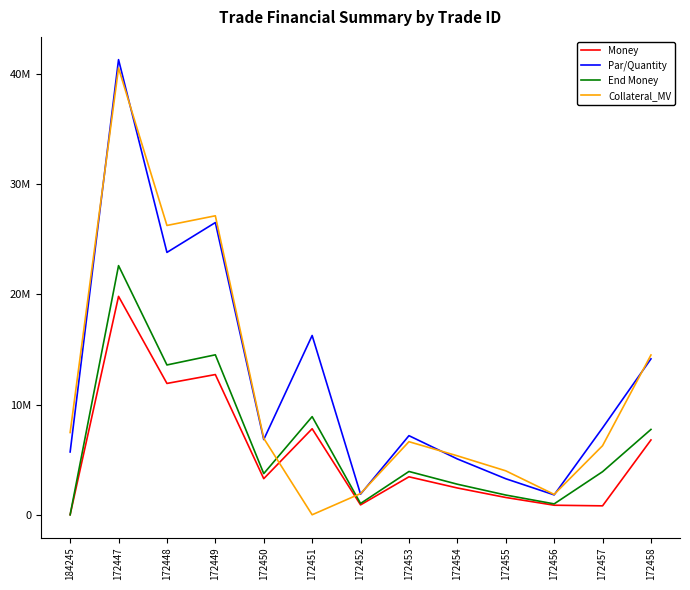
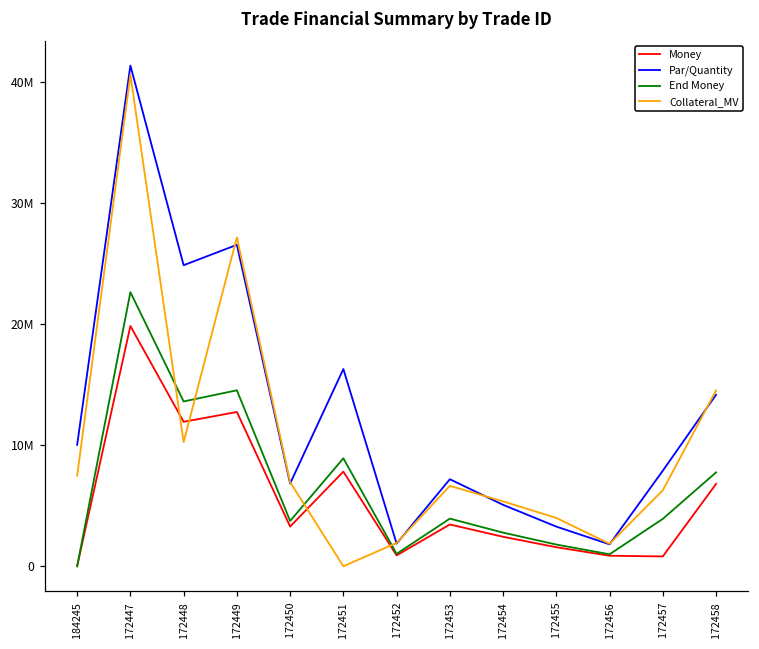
  {
    "Money": {
      "172447": 19800000,
      "172448": 11900000,
      "172449": 12700000,
      "172450": 3300000,
      "172451": 7800000,
      "172453": 3400000,
      "172454": 2400000,
      "172457": 800000,
      "172458": 6800000
    },
    "Par/Quantity": {
-     "184245": 5700000,
+     "184245": 10000000,
      "172447": 41300000,
-     "172448": 23800000,
+     "172448": 24800000,
      "172449": 26500000,
      "172451": 16300000,
      "172453": 7200000,
      "172454": 5100000,
      "172455": 3300000,
      "172457": 7900000,
      "172458": 14200000
    },
    "End Money": {
      "172447": 22600000,
      "172448": 13600000,
      "172449": 14500000,
      "172450": 3700000,
      "172451": 8900000,
      "172453": 3900000,
      "172454": 2800000,
      "172457": 3900000,
      "172458": 7700000
    },
    "Collateral_MV": {
      "184245": 7500000,
      "172447": 40600000,
-     "172448": 26300000,
+     "172448": 10200000,
      "172449": 27100000,
      "172451": 0,
      "172453": 6600000,
      "172454": 5400000,
      "172455": 4000000,
      "172457": 6300000,
      "172458": 14500000
    }
  }
